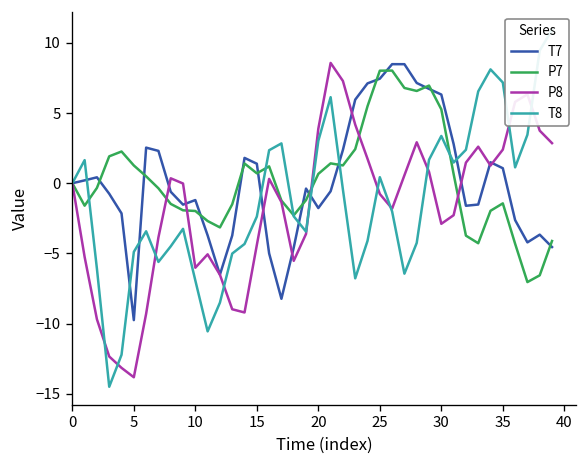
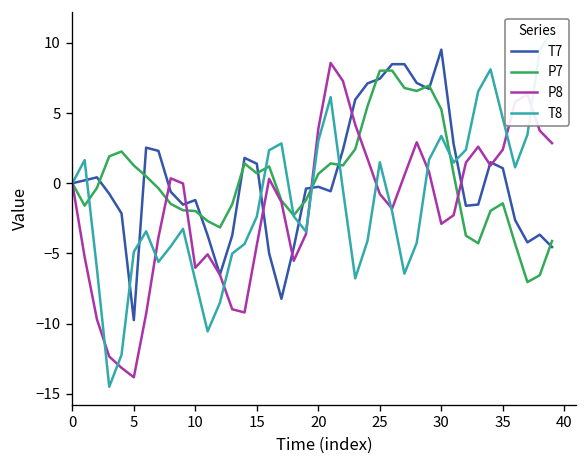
  {
    "T7": {
      "5": -9.8,
      "10": -1.2,
      "15": 1.4,
-     "20": -1.8,
+     "20": -0.3,
      "25": 7.4,
-     "30": 6.3,
+     "30": 9.5,
      "35": 1.1
    },
    "P7": {
      "5": 1.3,
      "10": -2.0,
      "15": 0.7,
      "20": 0.7,
      "25": 8.0,
      "30": 5.3,
      "35": -1.4
    },
    "P8": {
      "5": -13.8,
      "10": -6.0,
      "15": -4.4,
      "20": 3.9,
      "25": -0.8,
      "30": -2.9,
      "35": 2.4
    },
    "T8": {
      "5": -4.9,
      "10": -6.9,
      "15": -2.4,
      "20": 3.0,
-     "25": 0.4,
+     "25": 1.5,
      "30": 3.4,
-     "35": 7.2
+     "35": 4.6
    }
  }
